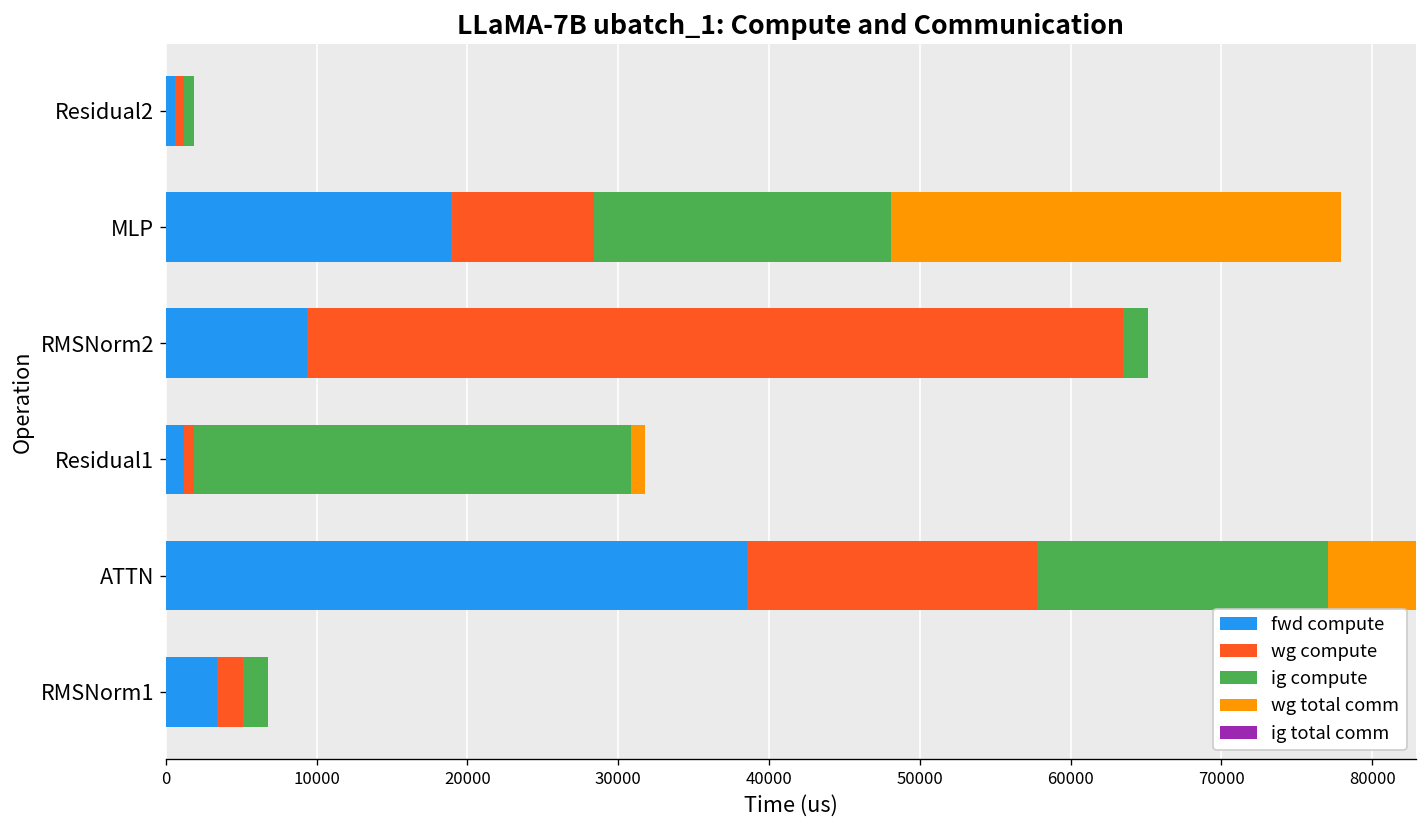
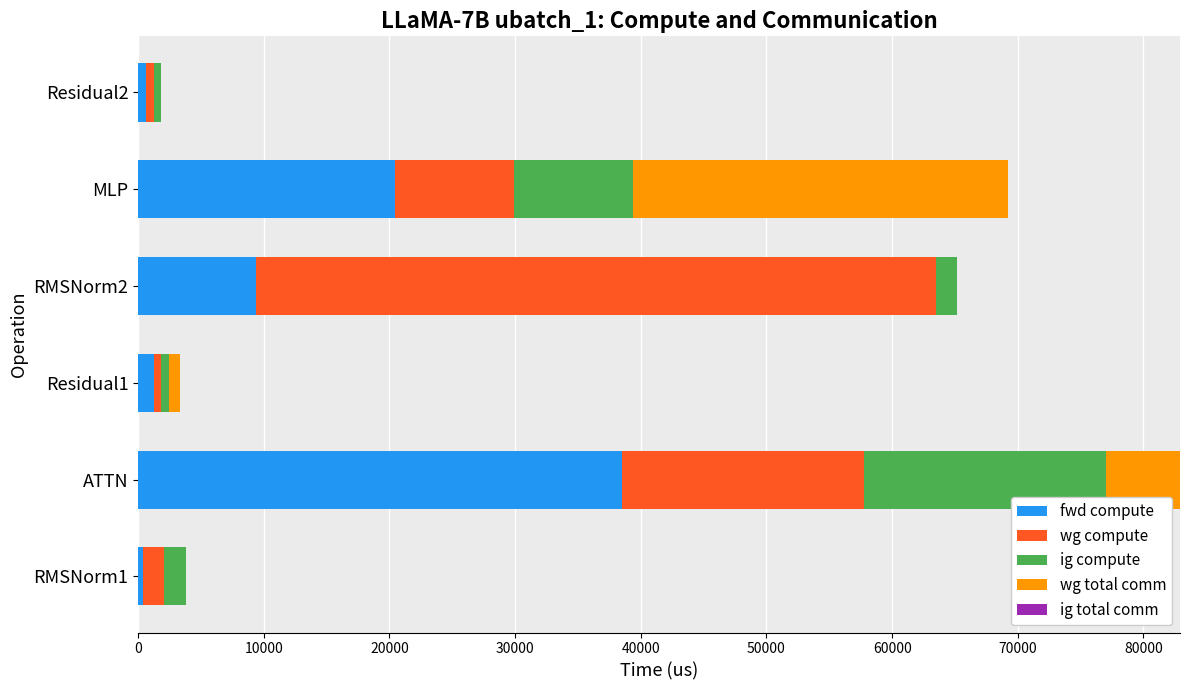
  {
    "fwd compute": {
      "Residual2": 600,
-     "MLP": 18900,
+     "MLP": 20500,
      "RMSNorm2": 9400,
      "Residual1": 1200,
      "ATTN": 38500,
-     "RMSNorm1": 3400
+     "RMSNorm1": 400
    },
    "wg compute": {
      "Residual2": 600,
      "MLP": 9500,
      "RMSNorm2": 54100,
      "Residual1": 600,
      "ATTN": 19300,
      "RMSNorm1": 1700
    },
    "ig compute": {
      "Residual2": 600,
-     "MLP": 19700,
+     "MLP": 9500,
      "RMSNorm2": 1700,
-     "Residual1": 29000,
+     "Residual1": 600,
      "ATTN": 19300,
      "RMSNorm1": 1700
    },
    "ig total comm": {
      "Residual2": 0,
      "RMSNorm2": 0,
      "RMSNorm1": 0
    }
  }
